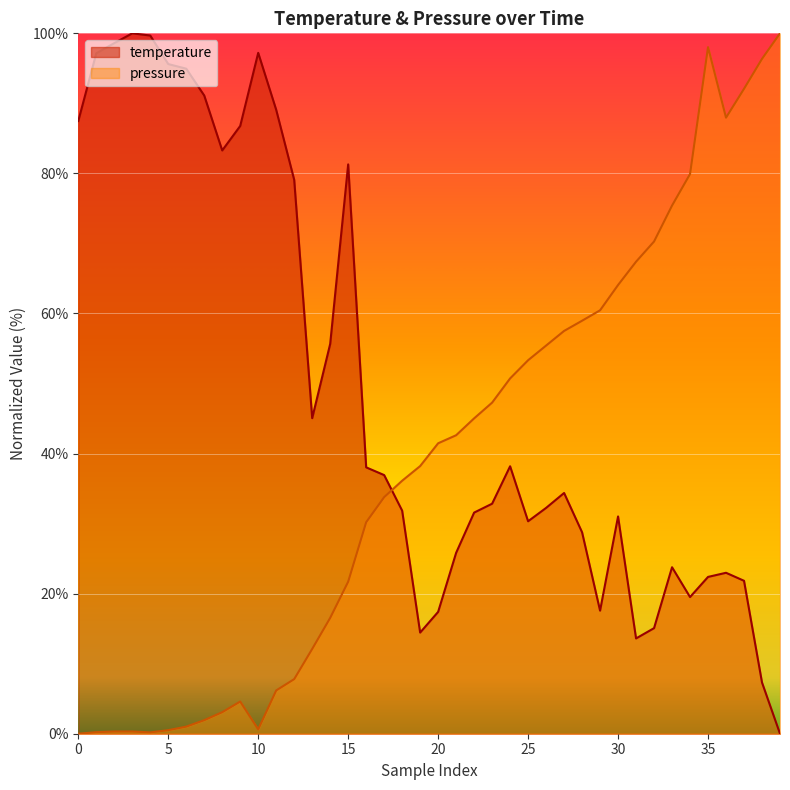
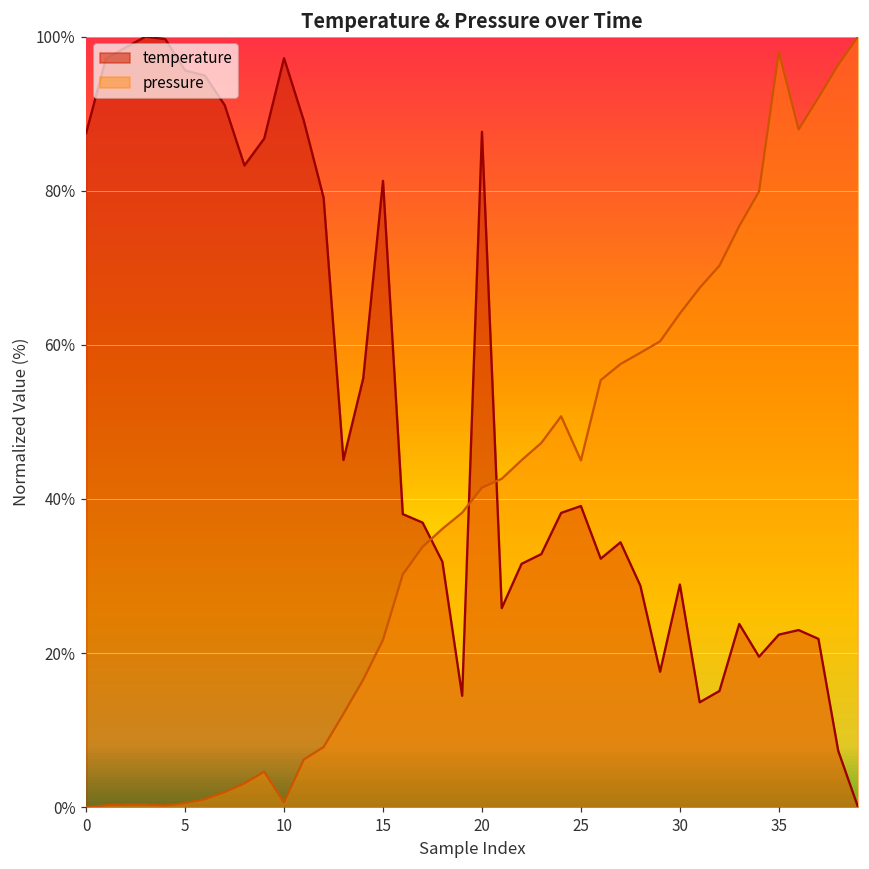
  {
    "temperature": {
      "0": "87%",
      "10": "97%",
      "15": "81%",
-     "20": "17%",
-     "25": "30%",
-     "30": "31%",
+     "20": "88%",
+     "25": "39%",
+     "30": "29%",
      "35": "22%"
    },
    "pressure": {
      "0": "0%",
      "5": "1%",
      "10": "1%",
      "15": "22%",
      "20": "41%",
-     "25": "53%",
+     "25": "45%",
      "30": "64%",
      "35": "98%"
    }
  }
